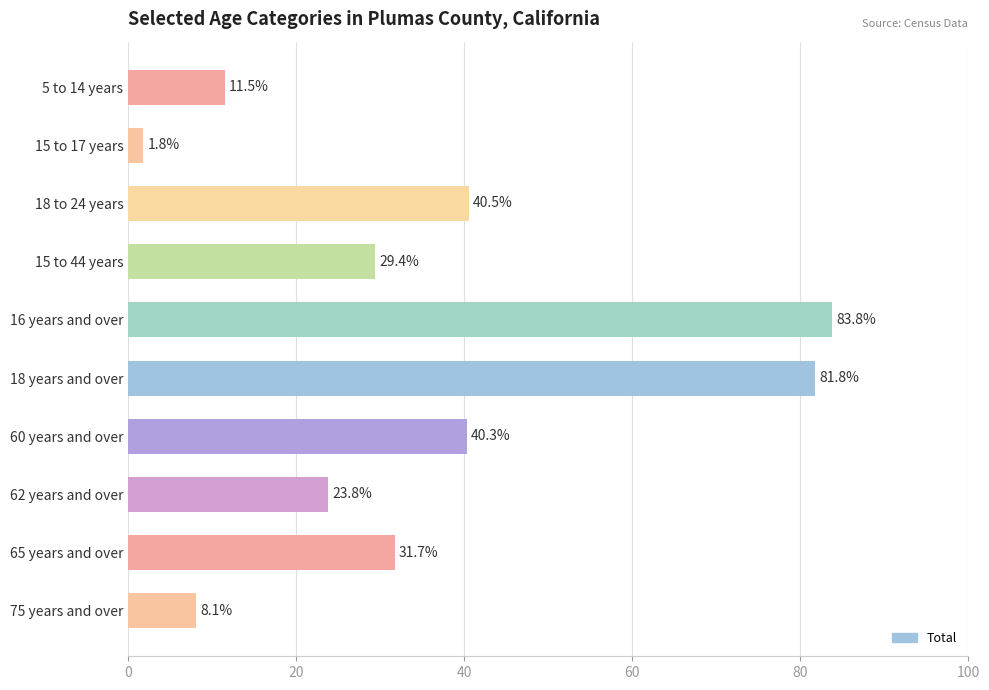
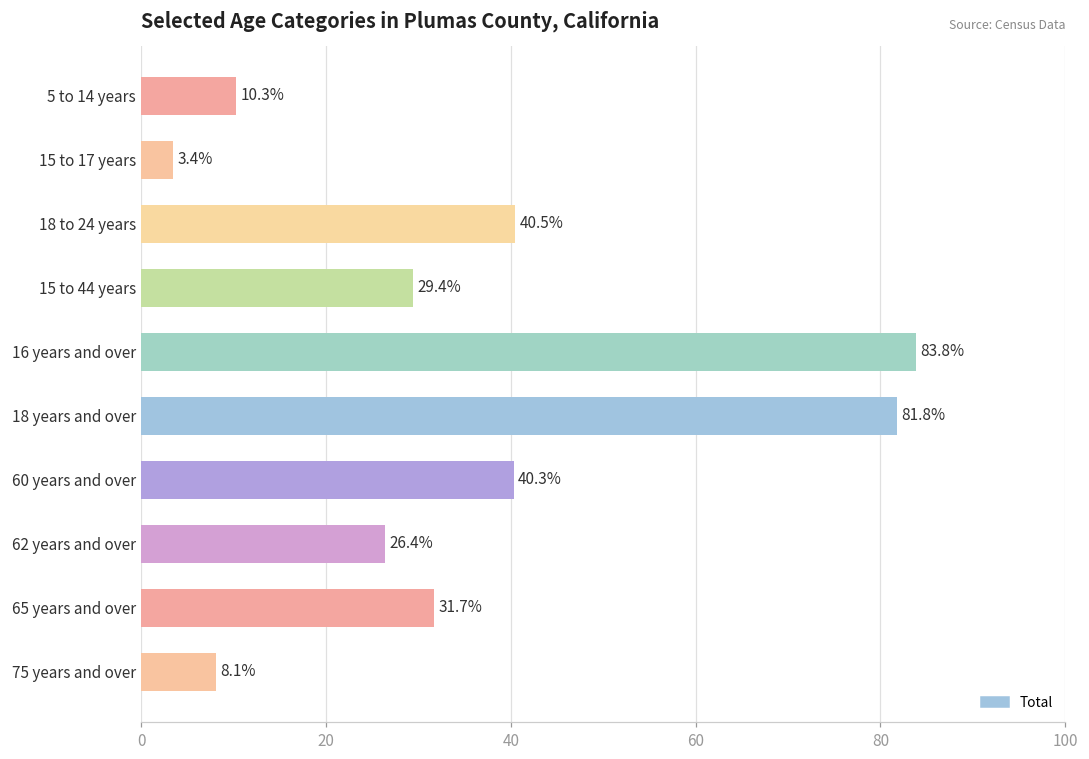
  {
-   "5 to 14 years": "11.5%",
-   "15 to 17 years": "1.8%",
+   "5 to 14 years": "10.3%",
+   "15 to 17 years": "3.4%",
    "18 to 24 years": "40.5%",
    "15 to 44 years": "29.4%",
    "16 years and over": "83.8%",
    "18 years and over": "81.8%",
    "60 years and over": "40.3%",
-   "62 years and over": "23.8%",
+   "62 years and over": "26.4%",
    "65 years and over": "31.7%",
    "75 years and over": "8.1%"
  }
